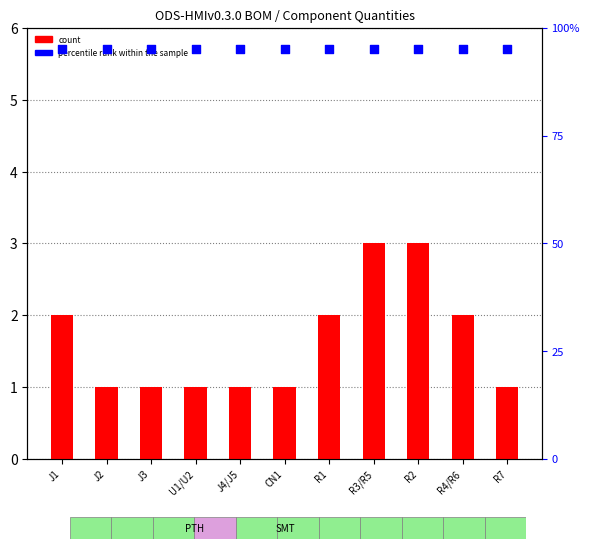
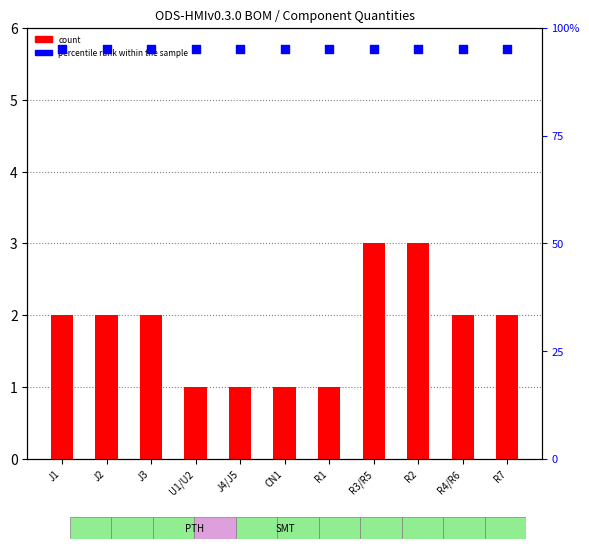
  {
    "ODS-HMIv0.3.0 BOM / Component Quantities": {
      "count": {
        "J1": 2,
-       "J2": 1,
-       "J3": 1,
+       "J2": 2,
+       "J3": 2,
        "U1/U2": 1,
        "J4/J5": 1,
        "CN1": 1,
-       "R1": 2,
+       "R1": 1,
        "R3/R5": 3,
        "R2": 3,
        "R4/R6": 2,
-       "R7": 1
+       "R7": 2
      }
    }
  }
